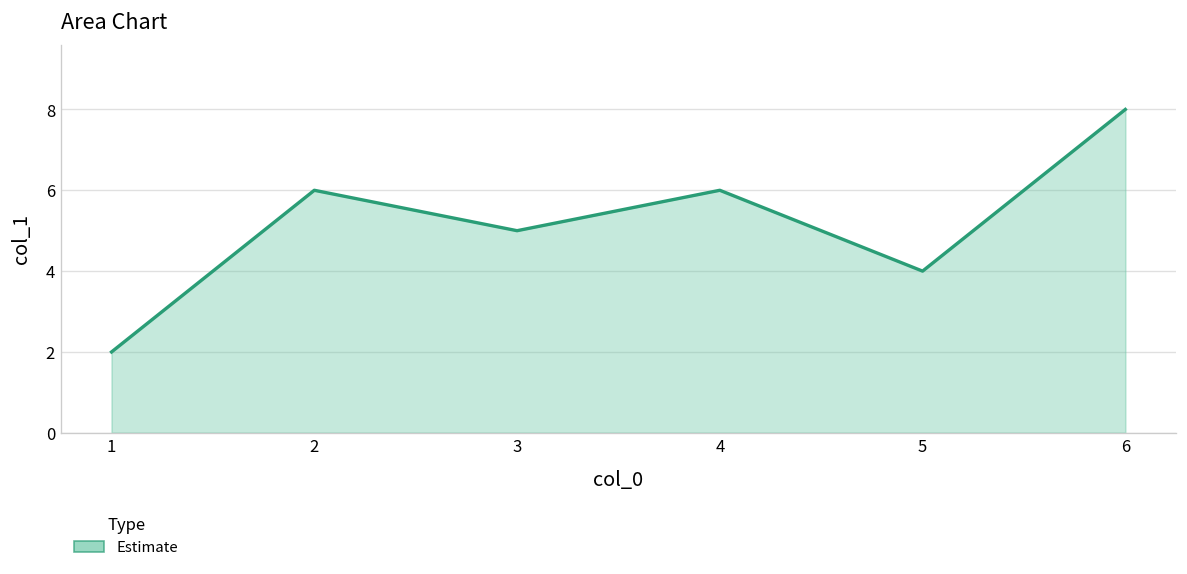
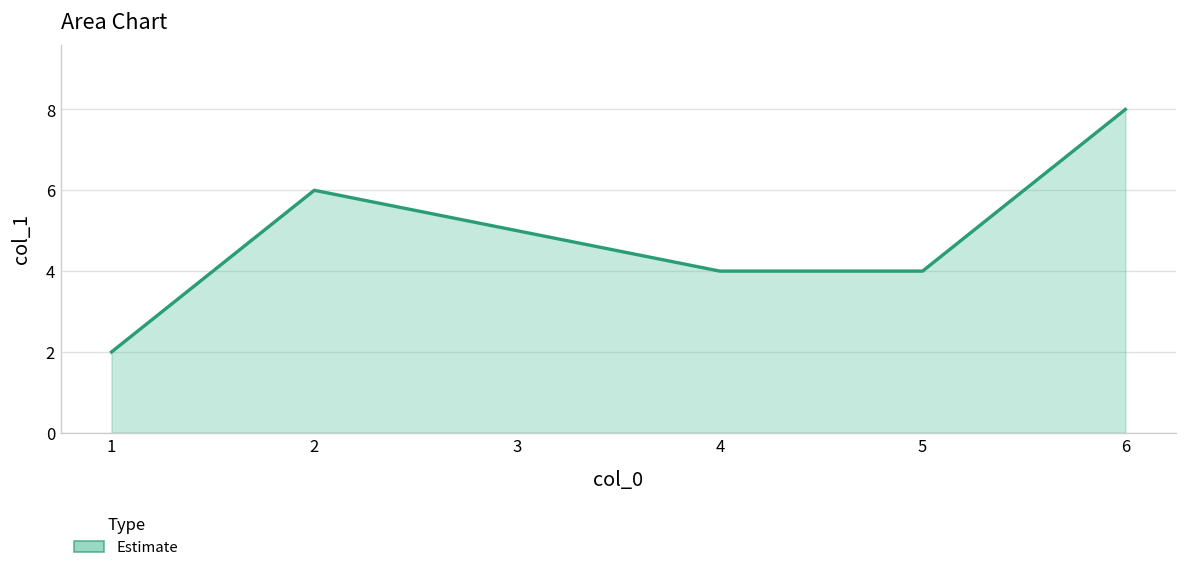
  {
    "1": 2,
    "2": 6,
    "3": 5,
-   "4": 6,
+   "4": 4,
    "5": 4,
    "6": 8
  }
